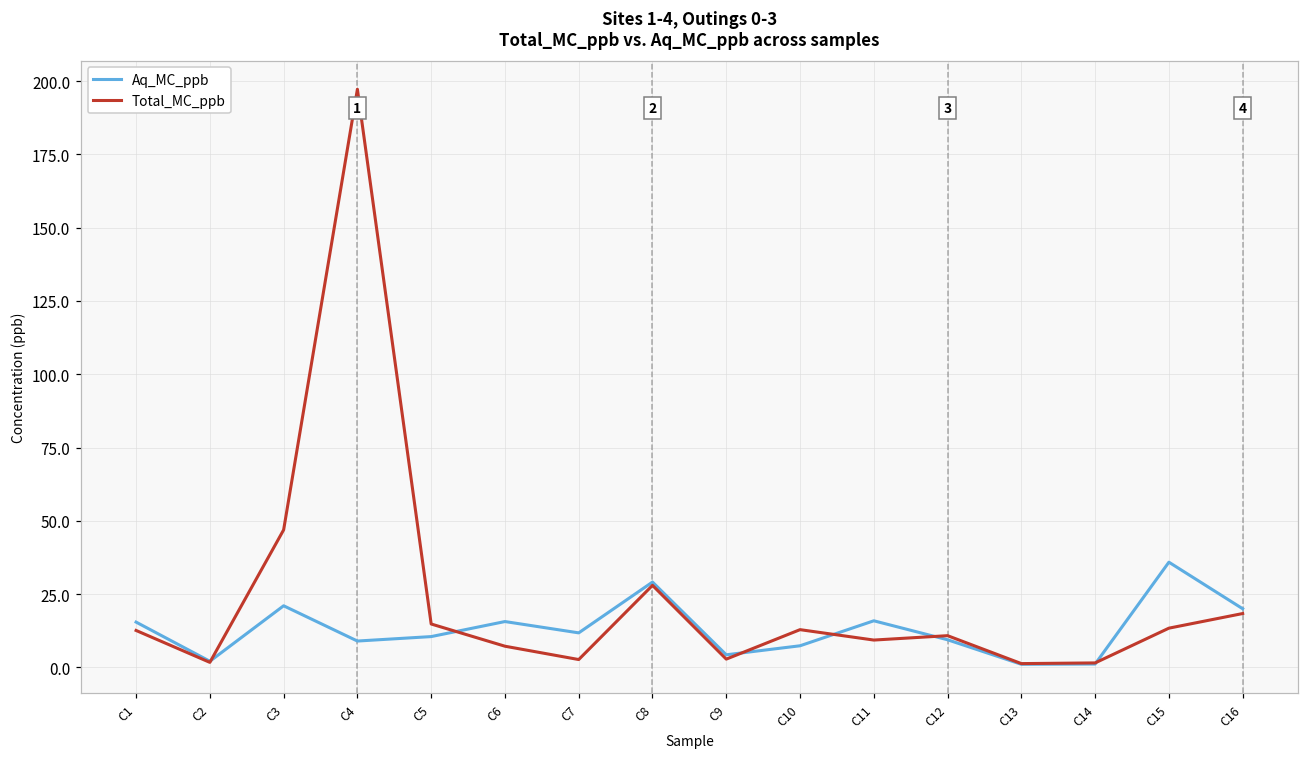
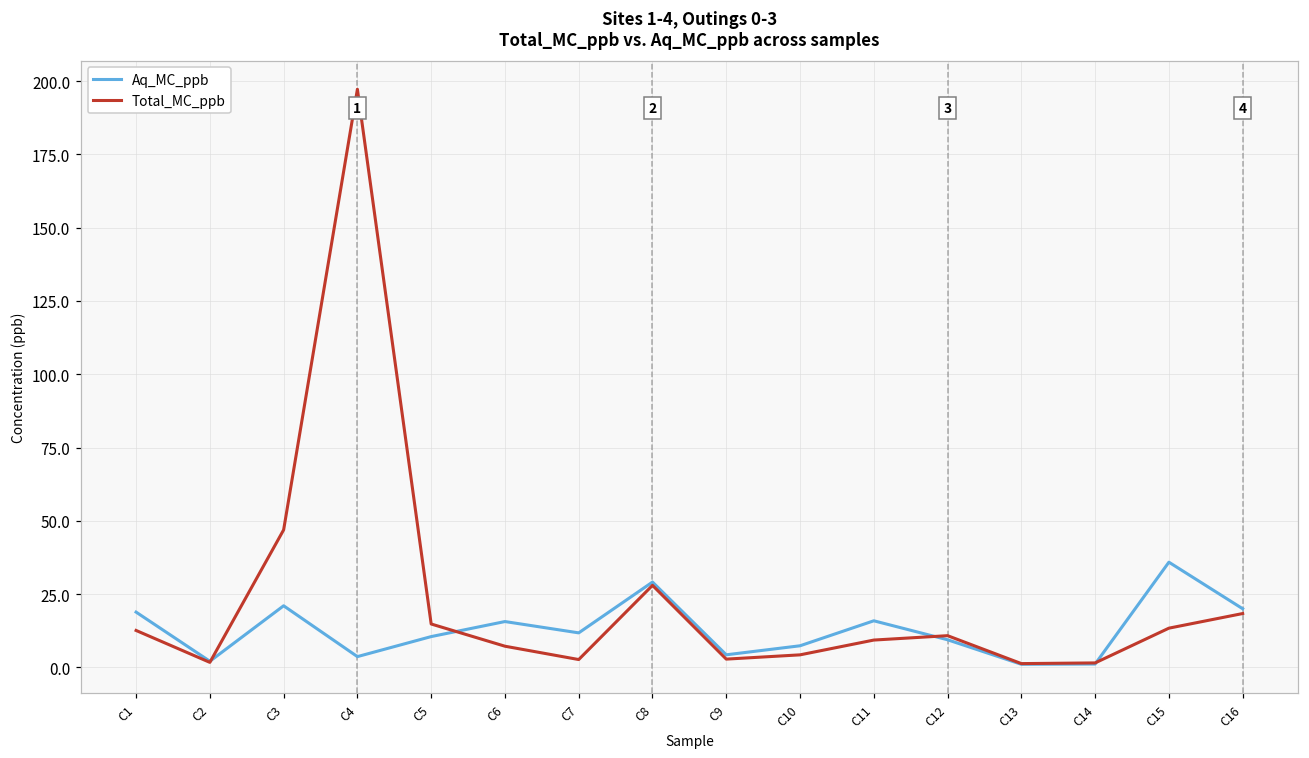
  {
    "Aq_MC_ppb": {
-     "C1": 15,
+     "C1": 19,
      "C3": 21,
-     "C4": 9,
+     "C4": 4,
      "C5": 10,
      "C6": 16,
      "C7": 12,
      "C8": 29,
      "C9": 4,
      "C10": 7,
      "C11": 16,
      "C12": 9,
      "C15": 36,
      "C16": 20
    },
    "Total_MC_ppb": {
      "C1": 13,
      "C3": 47,
      "C5": 15,
      "C6": 7,
      "C7": 3,
      "C8": 28,
      "C9": 3,
-     "C10": 13,
+     "C10": 4,
      "C11": 9,
      "C12": 11,
      "C15": 13,
      "C16": 18
    }
  }
